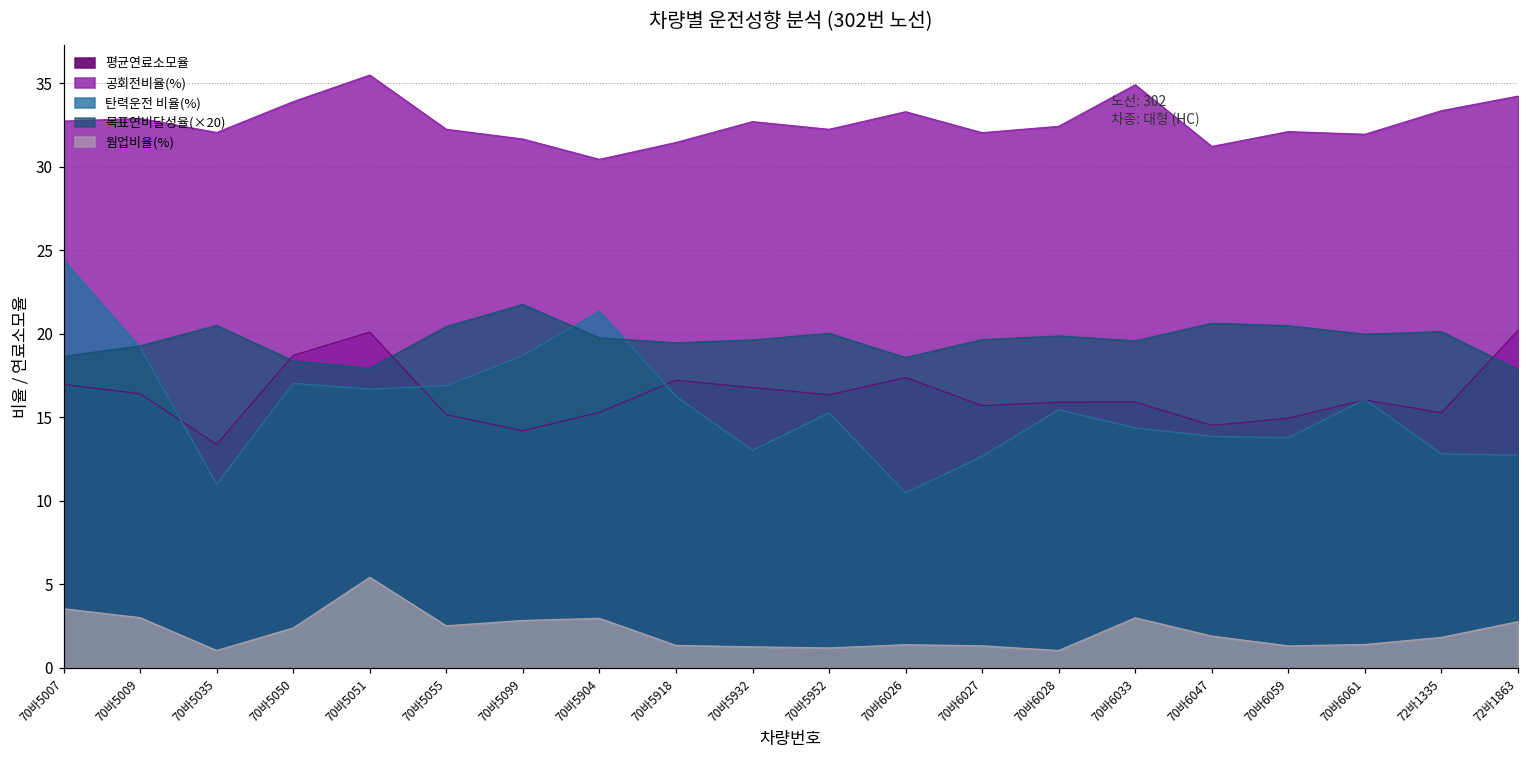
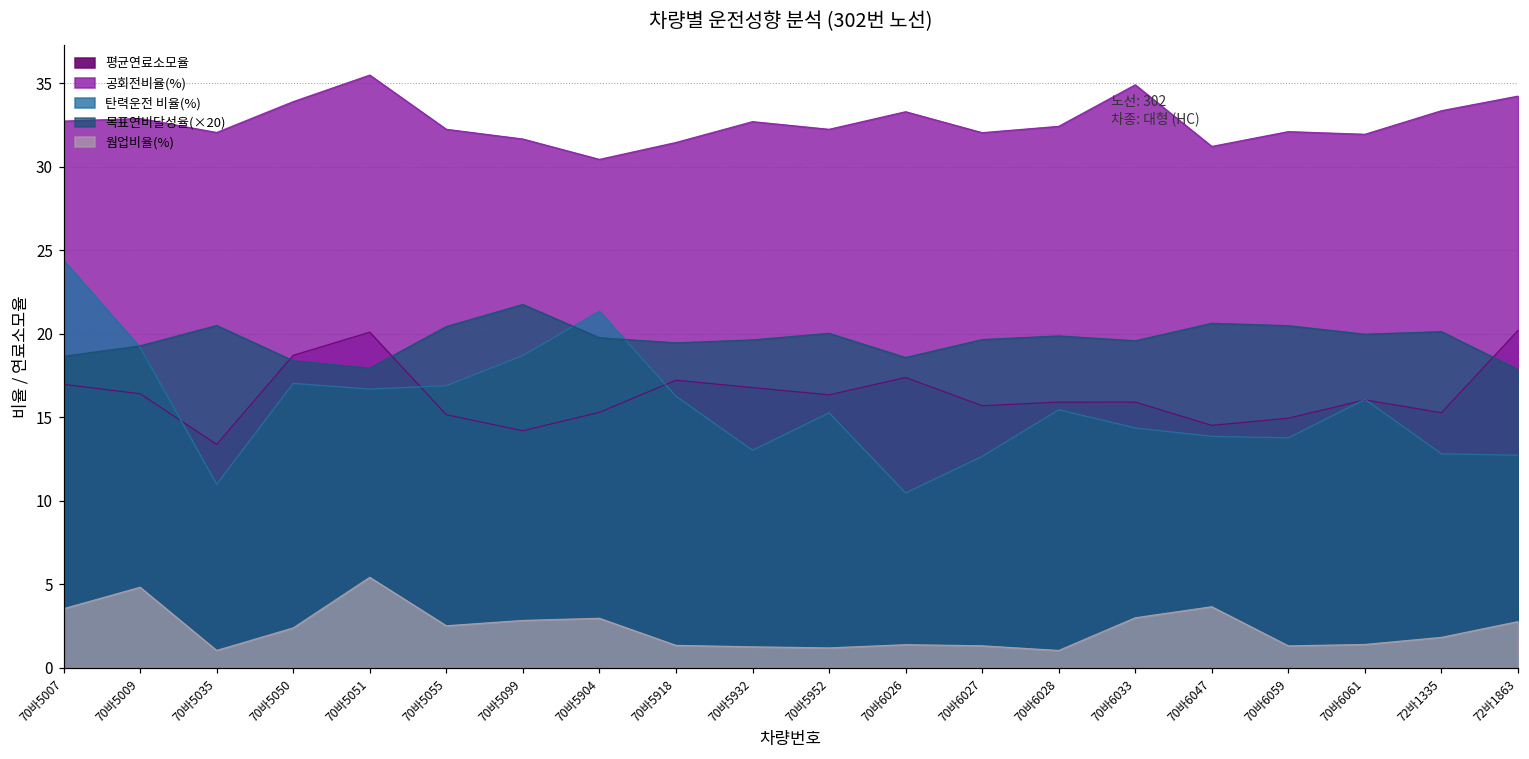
  {
    "평균연료소모율": {
      "70바5007": 17.0,
      "70바5009": 16.4,
      "70바5035": 13.4,
      "70바5050": 18.7,
      "70바5051": 20.1,
      "70바5055": 15.1,
      "70바5099": 14.2,
      "70바5904": 15.3,
      "70바5918": 17.2,
      "70바5932": 16.8,
      "70바5952": 16.3,
      "70바6026": 17.4,
      "70바6027": 15.7,
      "70바6028": 15.9,
      "70바6033": 15.9,
      "70바6047": 14.5,
      "70바6059": 14.9,
      "72바1335": 15.3,
      "72바1863": 20.2
    },
    "공회전비율(%)": {
      "70바5007": 32.7,
      "70바5009": 32.9,
      "70바5035": 32.0,
      "70바5050": 33.9,
      "70바5051": 35.5,
      "70바5055": 32.2,
      "70바5099": 31.6,
      "70바5904": 30.4,
      "70바5918": 31.4,
      "70바5932": 32.7,
      "70바5952": 32.2,
      "70바6026": 33.3,
      "70바6027": 32.0,
      "70바6028": 32.4,
      "70바6047": 31.2,
      "70바6059": 32.1,
      "70바6061": 31.9,
      "72바1335": 33.3,
      "72바1863": 34.2
    },
    "웜업비율(%)": {
      "70바5007": 3.5,
-     "70바5009": 3.0,
+     "70바5009": 4.8,
      "70바5035": 1.0,
      "70바5050": 2.4,
      "70바5051": 5.4,
      "70바5055": 2.5,
      "70바5099": 2.8,
      "70바5904": 3.0,
      "70바5918": 1.3,
      "70바5932": 1.3,
      "70바5952": 1.2,
      "70바6026": 1.4,
      "70바6027": 1.3,
      "70바6028": 1.0,
      "70바6033": 3.0,
-     "70바6047": 1.9,
+     "70바6047": 3.7,
      "70바6059": 1.3,
      "70바6061": 1.4,
      "72바1335": 1.8,
      "72바1863": 2.8
    }
  }
